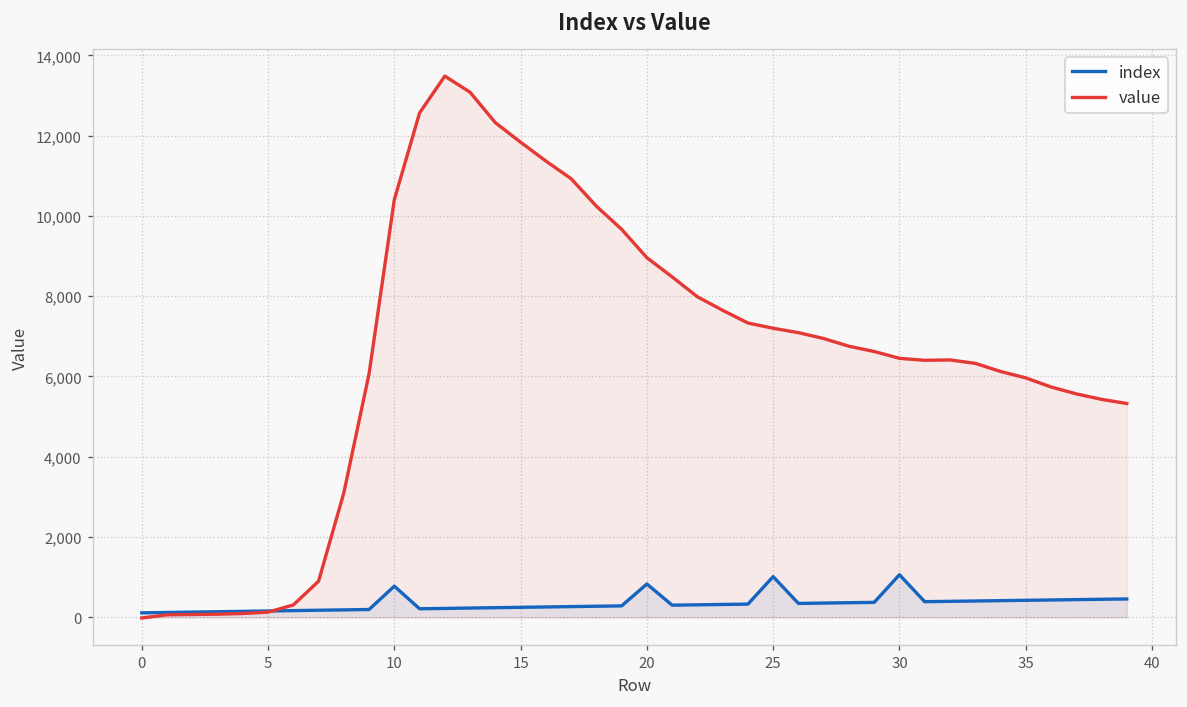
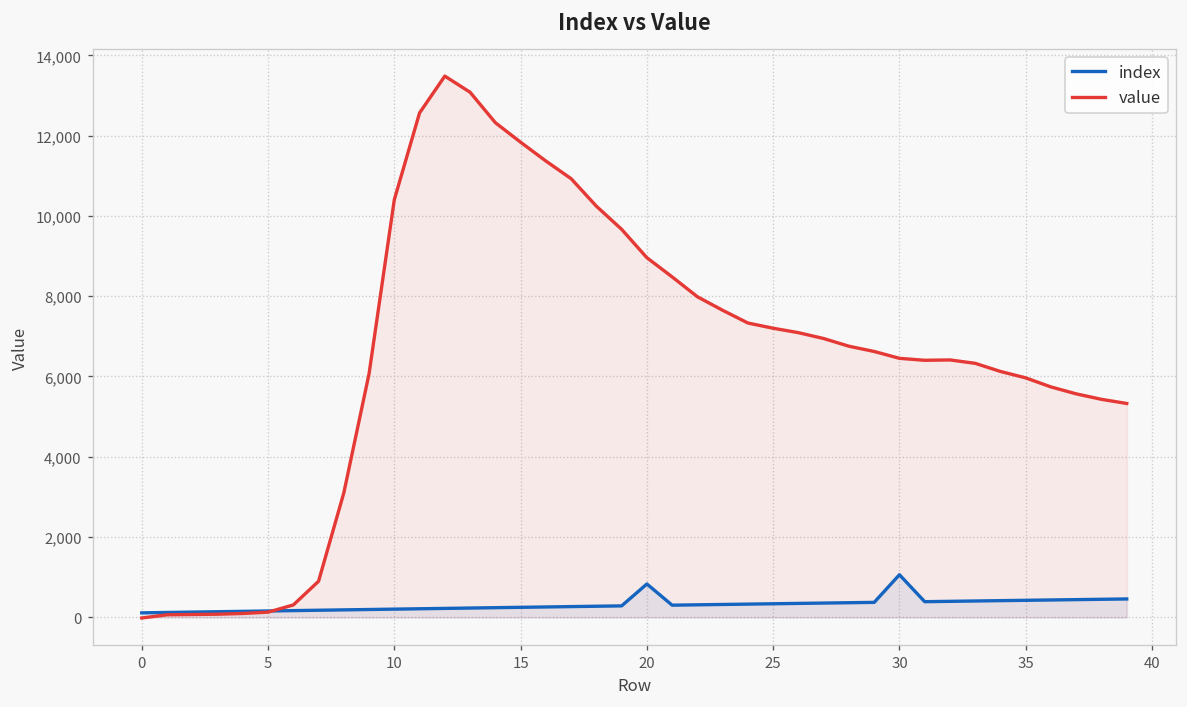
  {
    "index": {
      "0": "100",
-     "10": "800",
+     "10": "200",
      "15": "200",
      "20": "800",
-     "25": "1,000",
+     "25": "300",
      "30": "1,100",
      "35": "400"
    }
  }
